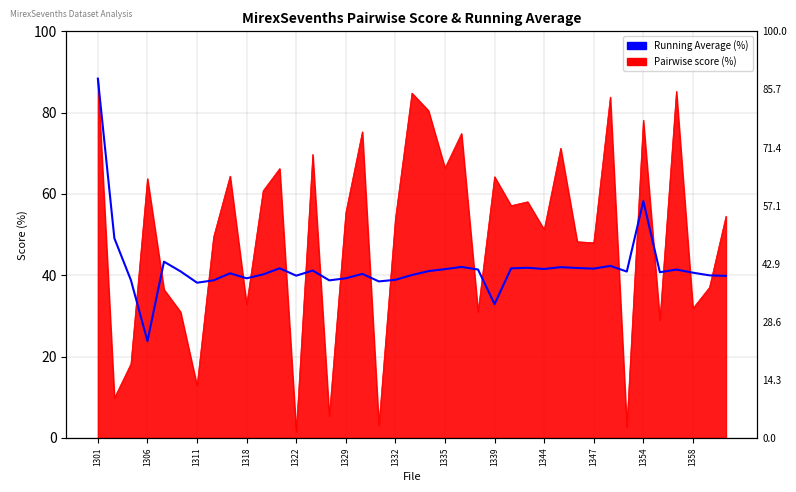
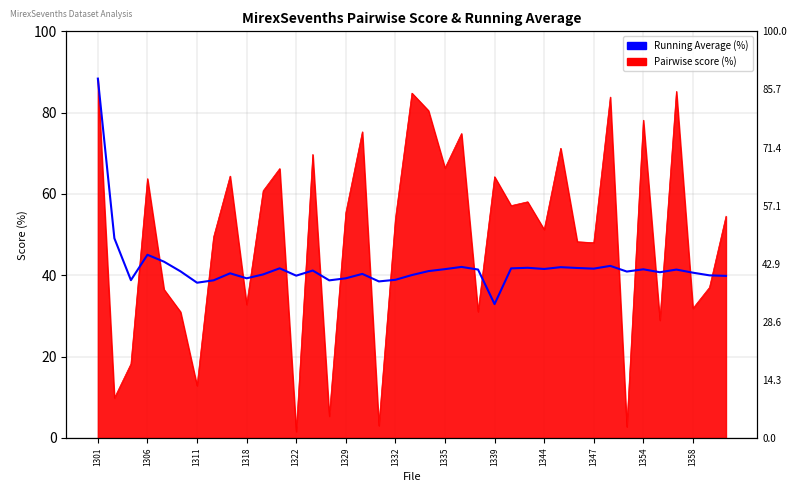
  {
    "Pairwise score (%)": {
      "1306": 64,
      "1311": 13,
      "1318": 33,
      "1322": 2,
      "1329": 55,
      "1332": 54,
      "1335": 66,
      "1339": 64,
      "1344": 51,
      "1347": 48,
      "1354": 78,
      "1358": 32
    },
    "Running Average (%)": {
-     "1306": 24,
+     "1306": 45,
      "1311": 38,
      "1318": 39,
      "1322": 40,
      "1329": 39,
      "1332": 39,
      "1335": 42,
      "1339": 33,
      "1344": 42,
      "1347": 42,
-     "1354": 58,
+     "1354": 41,
      "1358": 41
    }
  }
